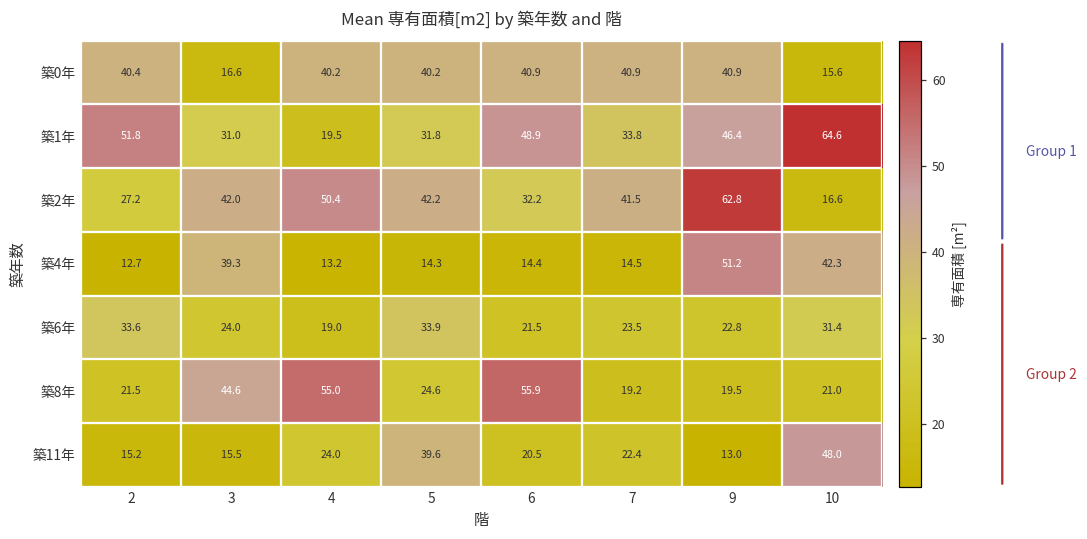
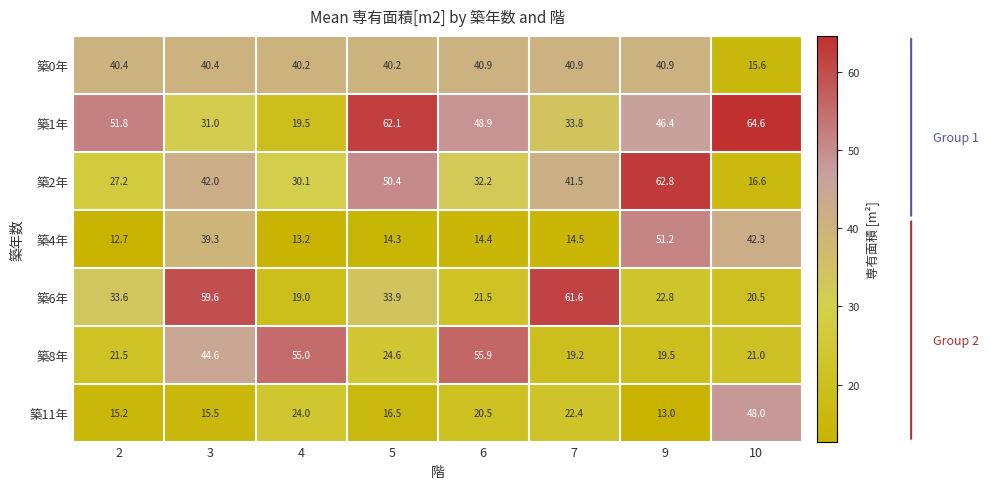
  {
    "築0年": {
      "2": 40.4,
-     "3": 16.6,
+     "3": 40.4,
      "4": 40.2,
      "5": 40.2,
      "6": 40.9,
      "7": 40.9,
      "9": 40.9,
      "10": 15.6
    },
    "築1年": {
      "2": 51.8,
      "3": 31.0,
      "4": 19.5,
-     "5": 31.8,
+     "5": 62.1,
      "6": 48.9,
      "7": 33.8,
      "9": 46.4,
      "10": 64.6
    },
    "築2年": {
      "2": 27.2,
      "3": 42.0,
-     "4": 50.4,
-     "5": 42.2,
+     "4": 30.1,
+     "5": 50.4,
      "6": 32.2,
      "7": 41.5,
      "9": 62.8,
      "10": 16.6
    },
    "築4年": {
      "2": 12.7,
      "3": 39.3,
      "4": 13.2,
      "5": 14.3,
      "6": 14.4,
      "7": 14.5,
      "9": 51.2,
      "10": 42.3
    },
    "築6年": {
      "2": 33.6,
-     "3": 24.0,
+     "3": 59.6,
      "4": 19.0,
      "5": 33.9,
      "6": 21.5,
-     "7": 23.5,
+     "7": 61.6,
      "9": 22.8,
-     "10": 31.4
+     "10": 20.5
    },
    "築8年": {
      "2": 21.5,
      "3": 44.6,
      "4": 55.0,
      "5": 24.6,
      "6": 55.9,
      "7": 19.2,
      "9": 19.5,
      "10": 21.0
    },
    "築11年": {
      "2": 15.2,
      "3": 15.5,
      "4": 24.0,
-     "5": 39.6,
+     "5": 16.5,
      "6": 20.5,
      "7": 22.4,
      "9": 13.0,
      "10": 48.0
    }
  }
